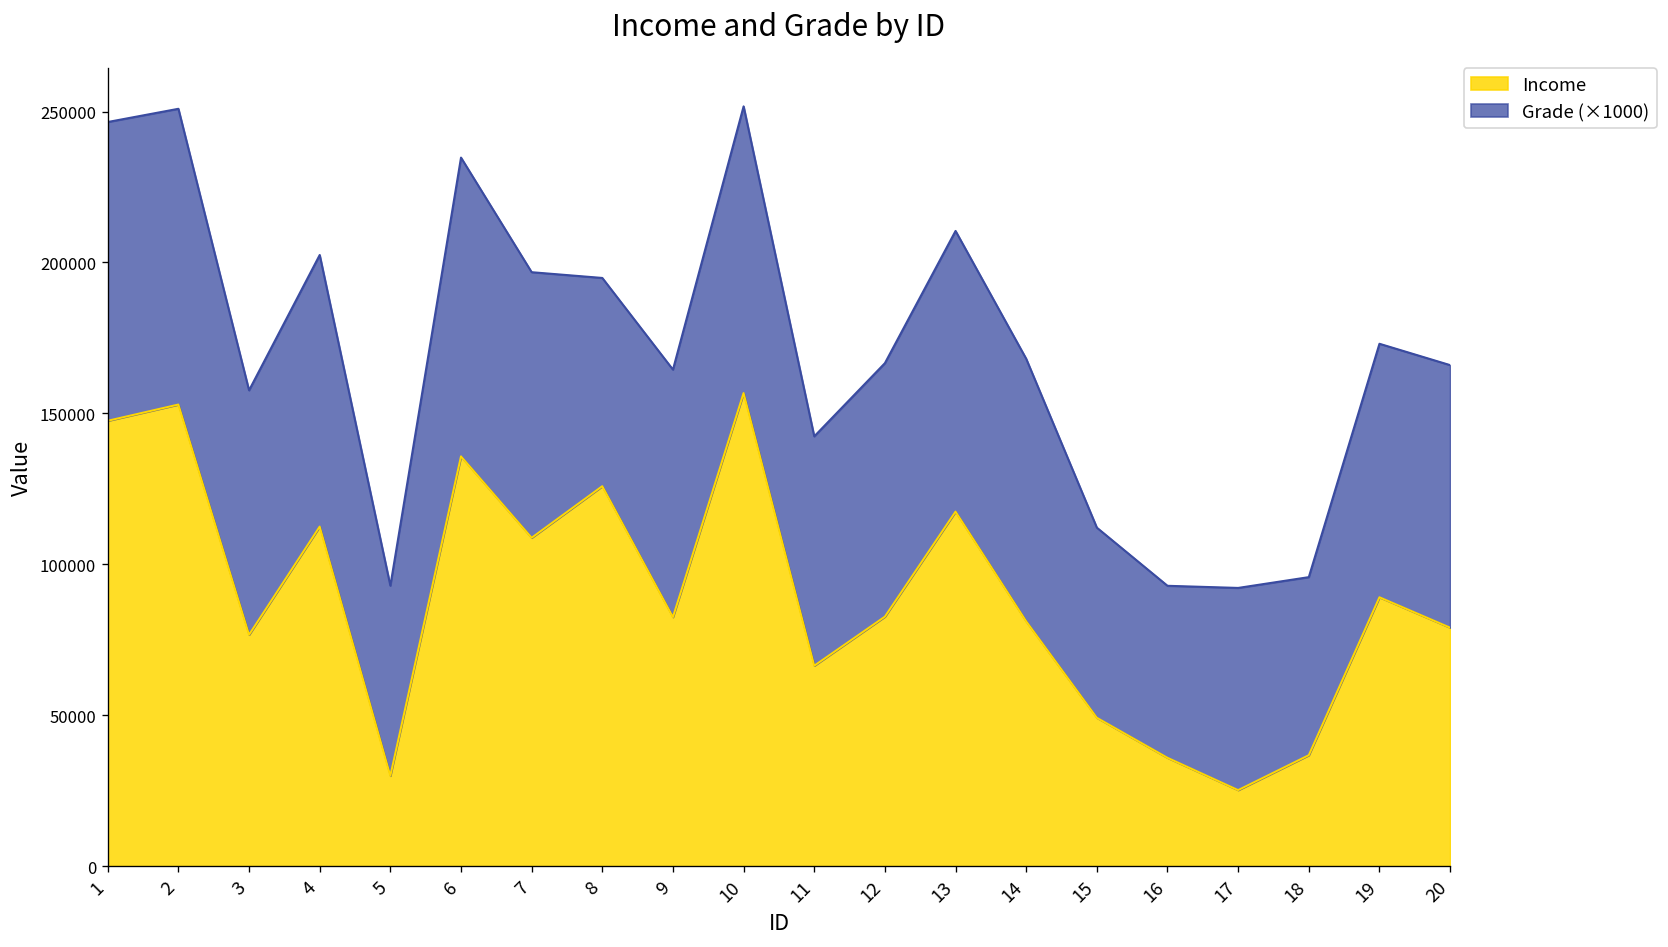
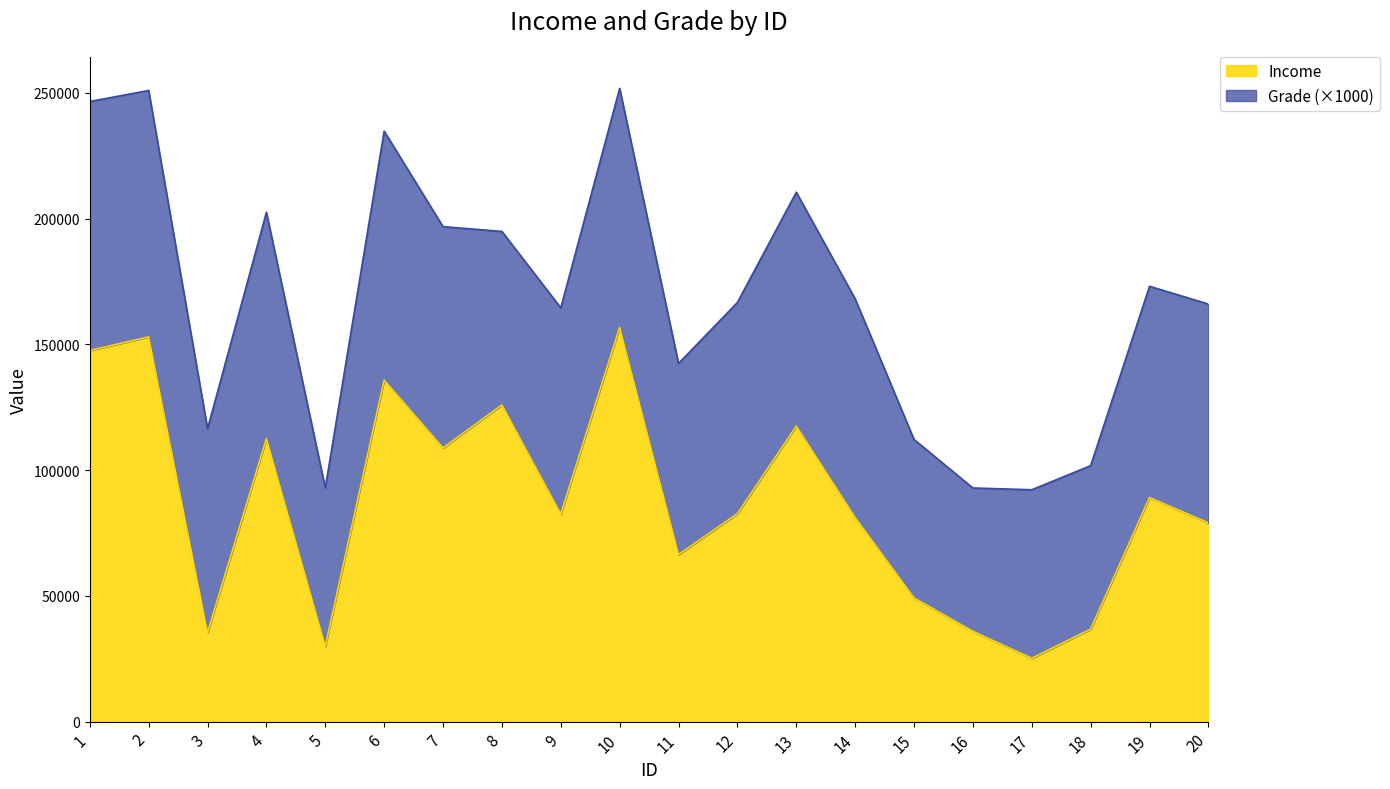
  {
    "Income": {
      "1": 148000,
      "2": 153000,
-     "3": 77000,
+     "3": 35000,
      "4": 112000,
      "5": 30000,
      "6": 136000,
      "7": 109000,
      "8": 126000,
      "9": 83000,
      "10": 157000,
      "11": 66000,
      "12": 83000,
      "13": 117000,
      "14": 81000,
      "15": 49000,
      "16": 36000,
      "17": 25000,
      "18": 37000,
      "19": 89000,
      "20": 79000
    },
    "Grade (×1000)": {
      "1": 99000,
      "2": 98000,
      "3": 81000,
      "4": 90000,
      "5": 63000,
      "6": 99000,
      "7": 88000,
      "8": 69000,
      "9": 82000,
      "10": 95000,
      "11": 76000,
      "12": 84000,
      "13": 93000,
      "14": 87000,
      "15": 63000,
      "16": 57000,
      "17": 67000,
-     "18": 59000,
+     "18": 65000,
      "19": 84000,
      "20": 87000
    }
  }
